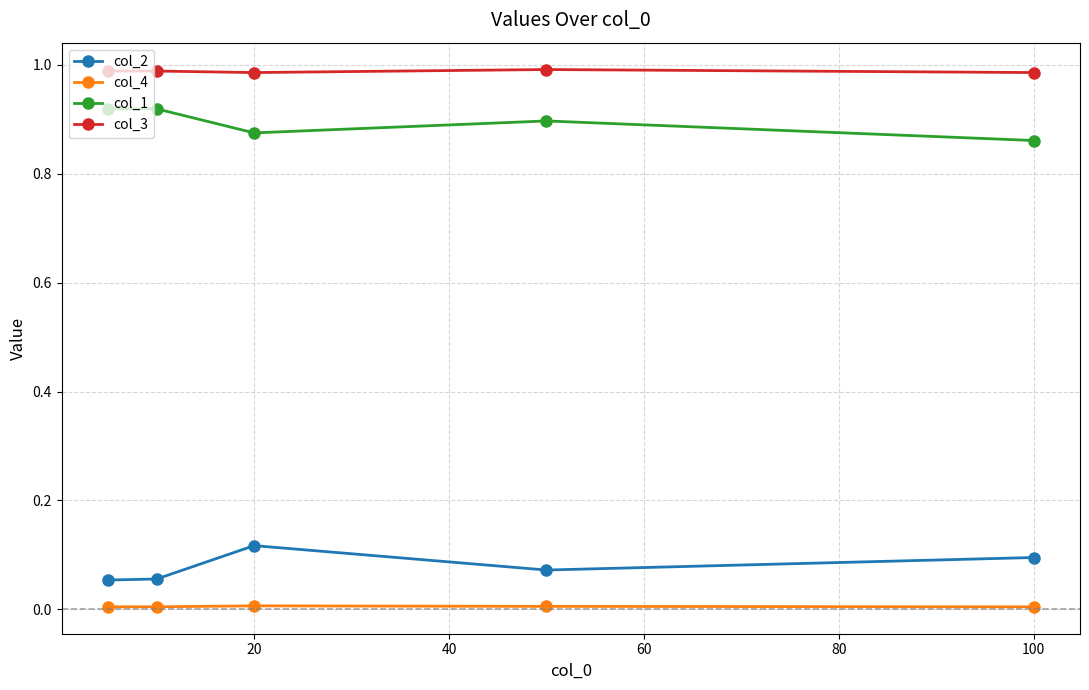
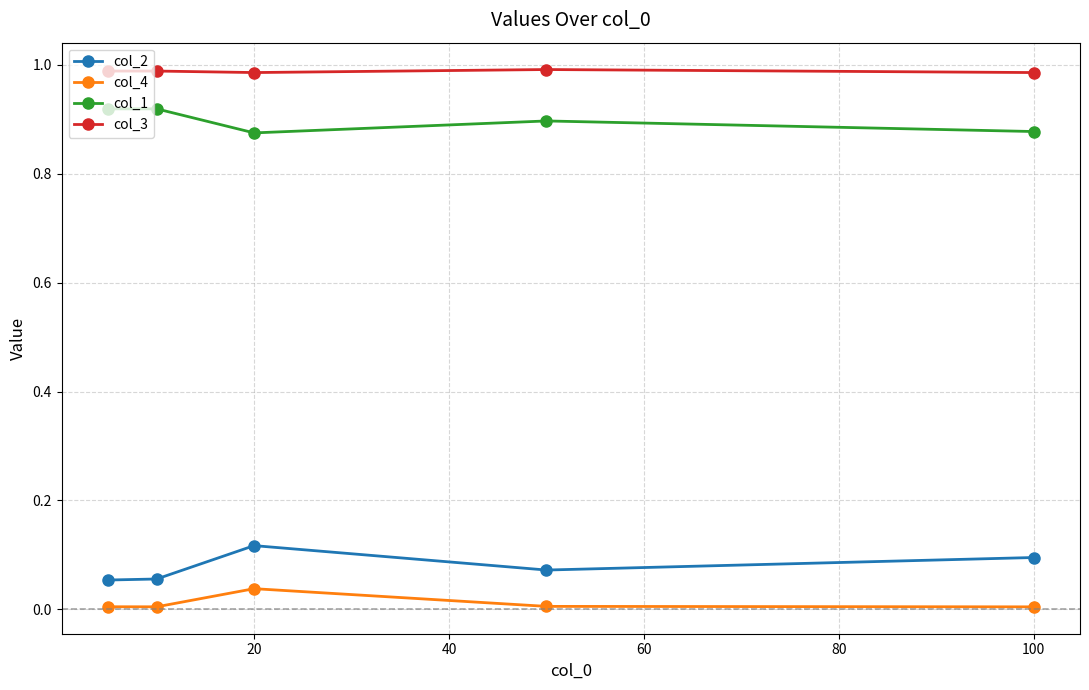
  {
    "col_2": {
      "20": 0.12,
      "100": 0.10
    },
    "col_4": {
-     "20": 0.01,
+     "20": 0.04,
      "100": 0.00
    },
    "col_1": {
      "20": 0.88,
-     "100": 0.86
+     "100": 0.88
    },
    "col_3": {
      "20": 0.99,
      "100": 0.99
    }
  }
